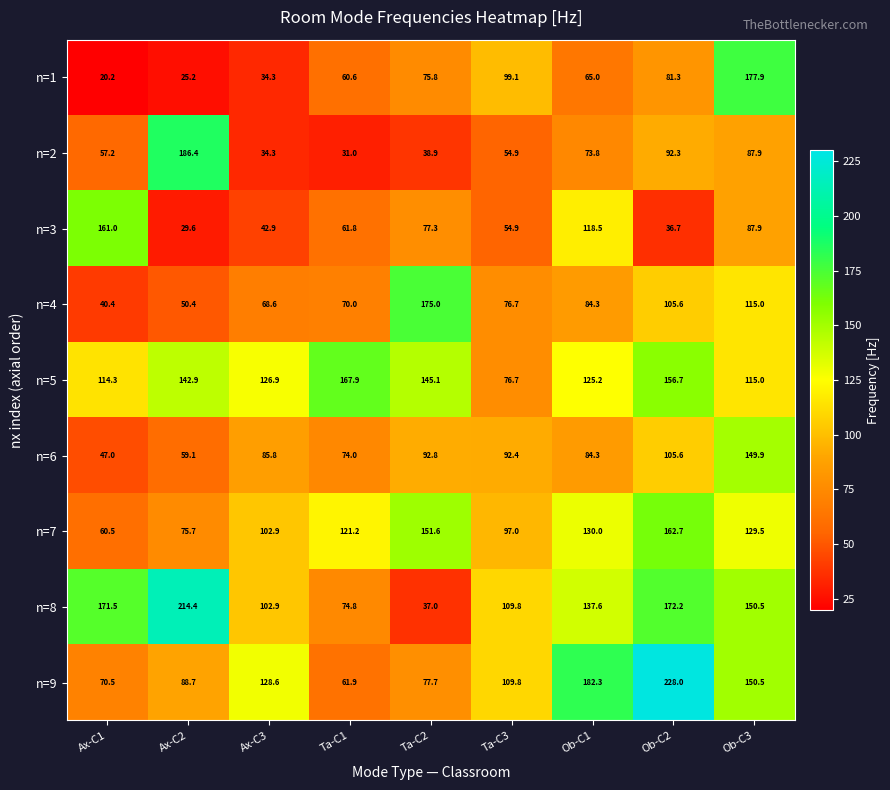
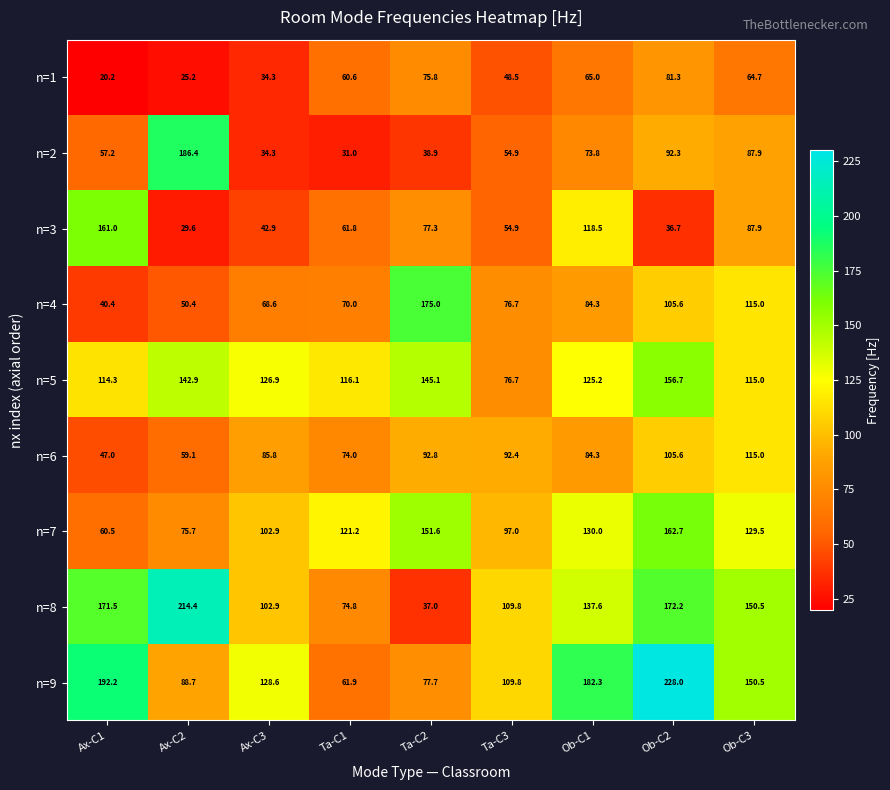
  {
    "n=1": {
      "Ax-C1": 20.2,
      "Ax-C2": 25.2,
      "Ax-C3": 34.3,
      "Ta-C1": 60.6,
      "Ta-C2": 75.8,
-     "Ta-C3": 99.1,
+     "Ta-C3": 48.5,
      "Ob-C1": 65.0,
      "Ob-C2": 81.3,
-     "Ob-C3": 177.9
+     "Ob-C3": 64.7
    },
    "n=2": {
      "Ax-C1": 57.2,
      "Ax-C2": 186.4,
      "Ax-C3": 34.3,
      "Ta-C1": 31.0,
      "Ta-C2": 38.9,
      "Ta-C3": 54.9,
      "Ob-C1": 73.8,
      "Ob-C2": 92.3,
      "Ob-C3": 87.9
    },
    "n=3": {
      "Ax-C1": 161.0,
      "Ax-C2": 29.6,
      "Ax-C3": 42.9,
      "Ta-C1": 61.8,
      "Ta-C2": 77.3,
      "Ta-C3": 54.9,
      "Ob-C1": 118.5,
      "Ob-C2": 36.7,
      "Ob-C3": 87.9
    },
    "n=4": {
      "Ax-C1": 40.4,
      "Ax-C2": 50.4,
      "Ax-C3": 68.6,
      "Ta-C1": 70.0,
      "Ta-C2": 175.0,
      "Ta-C3": 76.7,
      "Ob-C1": 84.3,
      "Ob-C2": 105.6,
      "Ob-C3": 115.0
    },
    "n=5": {
      "Ax-C1": 114.3,
      "Ax-C2": 142.9,
      "Ax-C3": 126.9,
-     "Ta-C1": 167.9,
+     "Ta-C1": 116.1,
      "Ta-C2": 145.1,
      "Ta-C3": 76.7,
      "Ob-C1": 125.2,
      "Ob-C2": 156.7,
      "Ob-C3": 115.0
    },
    "n=6": {
      "Ax-C1": 47.0,
      "Ax-C2": 59.1,
      "Ax-C3": 85.8,
      "Ta-C1": 74.0,
      "Ta-C2": 92.8,
      "Ta-C3": 92.4,
      "Ob-C1": 84.3,
      "Ob-C2": 105.6,
-     "Ob-C3": 149.9
+     "Ob-C3": 115.0
    },
    "n=7": {
      "Ax-C1": 60.5,
      "Ax-C2": 75.7,
      "Ax-C3": 102.9,
      "Ta-C1": 121.2,
      "Ta-C2": 151.6,
      "Ta-C3": 97.0,
      "Ob-C1": 130.0,
      "Ob-C2": 162.7,
      "Ob-C3": 129.5
    },
    "n=8": {
      "Ax-C1": 171.5,
      "Ax-C2": 214.4,
      "Ax-C3": 102.9,
      "Ta-C1": 74.8,
      "Ta-C2": 37.0,
      "Ta-C3": 109.8,
      "Ob-C1": 137.6,
      "Ob-C2": 172.2,
      "Ob-C3": 150.5
    },
    "n=9": {
-     "Ax-C1": 70.5,
+     "Ax-C1": 192.2,
      "Ax-C2": 88.7,
      "Ax-C3": 128.6,
      "Ta-C1": 61.9,
      "Ta-C2": 77.7,
      "Ta-C3": 109.8,
      "Ob-C1": 182.3,
      "Ob-C2": 228.0,
      "Ob-C3": 150.5
    }
  }
